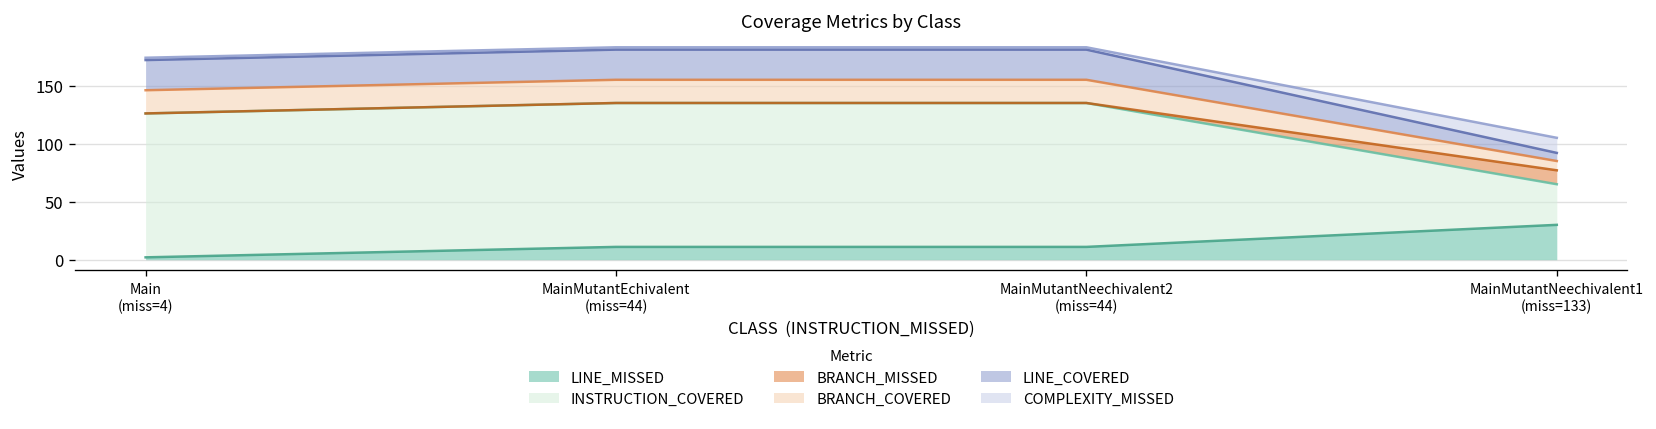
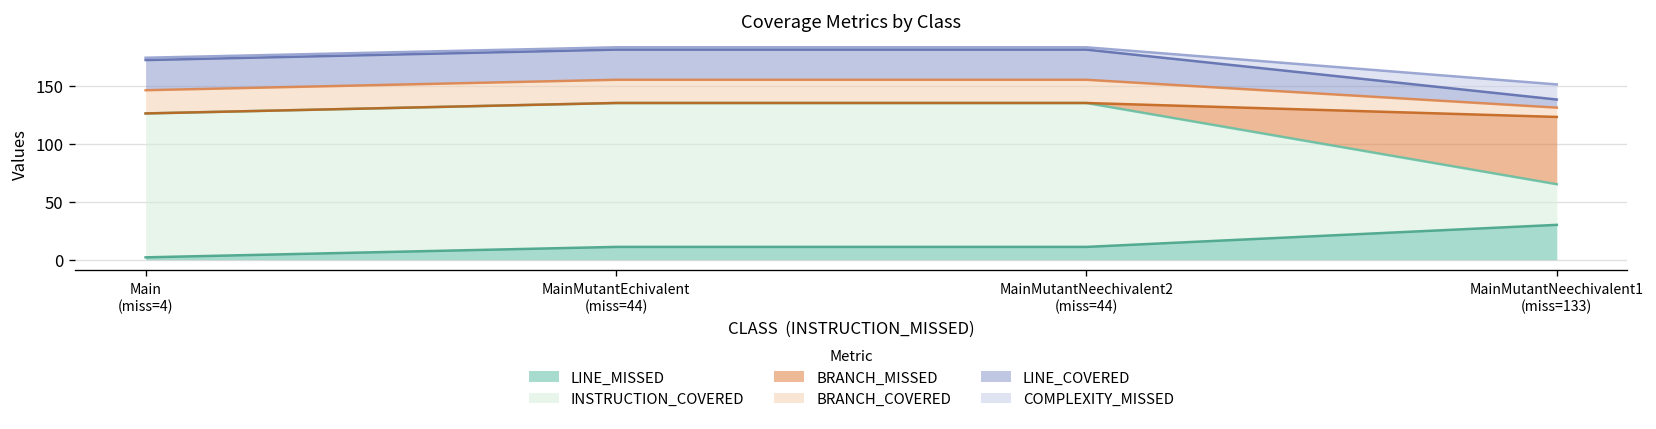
  {
    "BRANCH_MISSED": {
-     "MainMutantNeechivalent1 (miss=133)": 10
+     "MainMutantNeechivalent1 (miss=133)": 60
    }
  }
